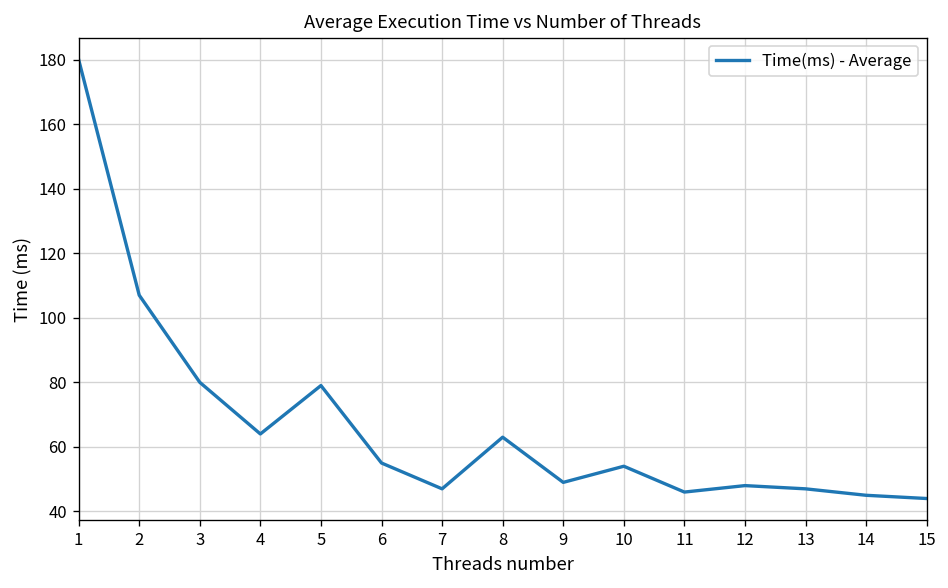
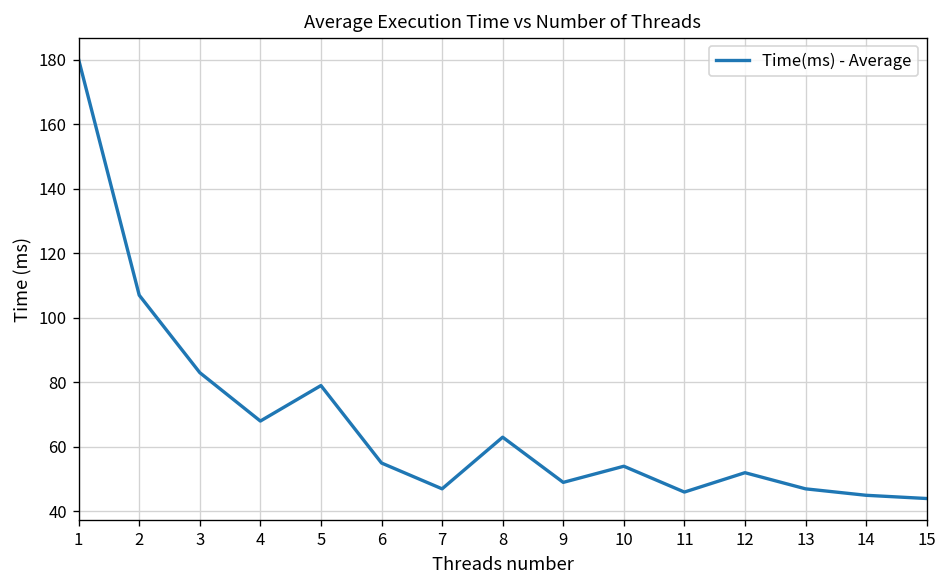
  {
    "1": 180,
    "2": 107,
-   "3": 80,
-   "4": 64,
+   "3": 83,
+   "4": 68,
    "5": 79,
    "6": 55,
    "7": 47,
    "8": 63,
    "9": 49,
    "10": 54,
    "11": 46,
-   "12": 48,
+   "12": 52,
    "13": 47,
    "14": 45,
    "15": 44
  }
